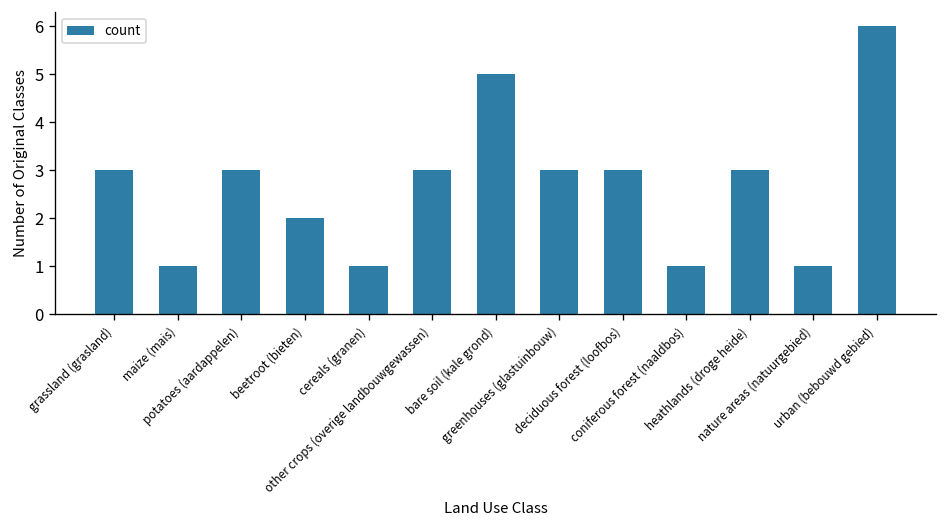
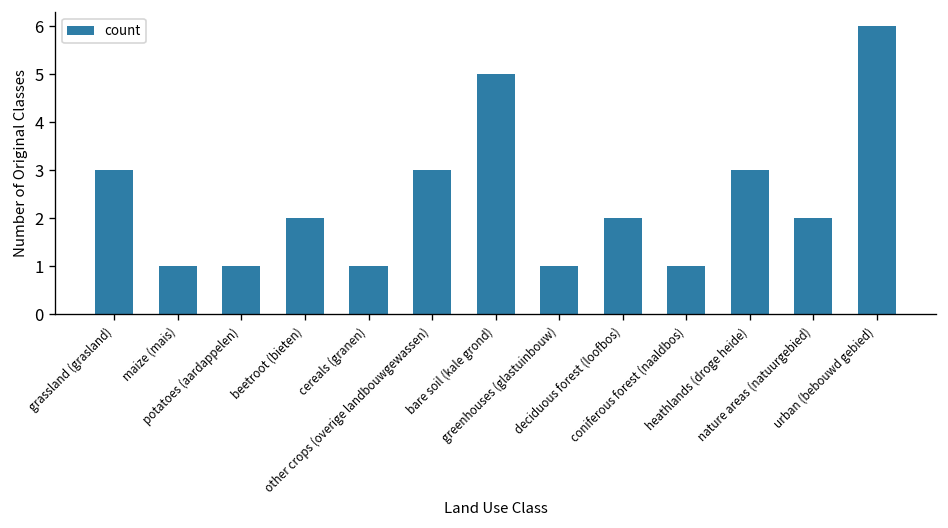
  {
    "grassland (grasland)": 3,
    "maize (mais)": 1,
-   "potatoes (aardappelen)": 3,
+   "potatoes (aardappelen)": 1,
    "beetroot (bieten)": 2,
    "cereals (granen)": 1,
    "other crops (overige landbouwgewassen)": 3,
    "bare soil (kale grond)": 5,
-   "greenhouses (glastuinbouw)": 3,
-   "deciduous forest (loofbos)": 3,
+   "greenhouses (glastuinbouw)": 1,
+   "deciduous forest (loofbos)": 2,
    "coniferous forest (naaldbos)": 1,
    "heathlands (droge heide)": 3,
-   "nature areas (natuurgebied)": 1,
+   "nature areas (natuurgebied)": 2,
    "urban (bebouwd gebied)": 6
  }
